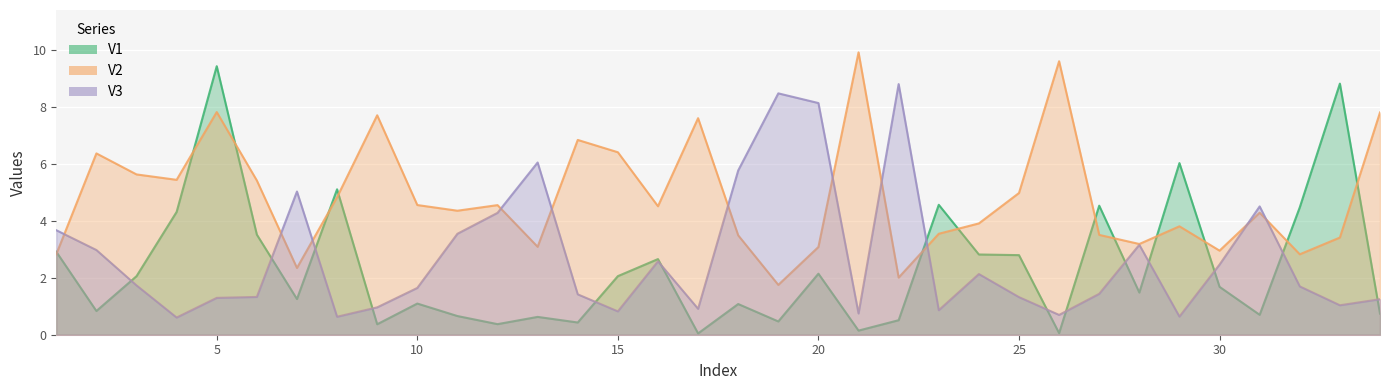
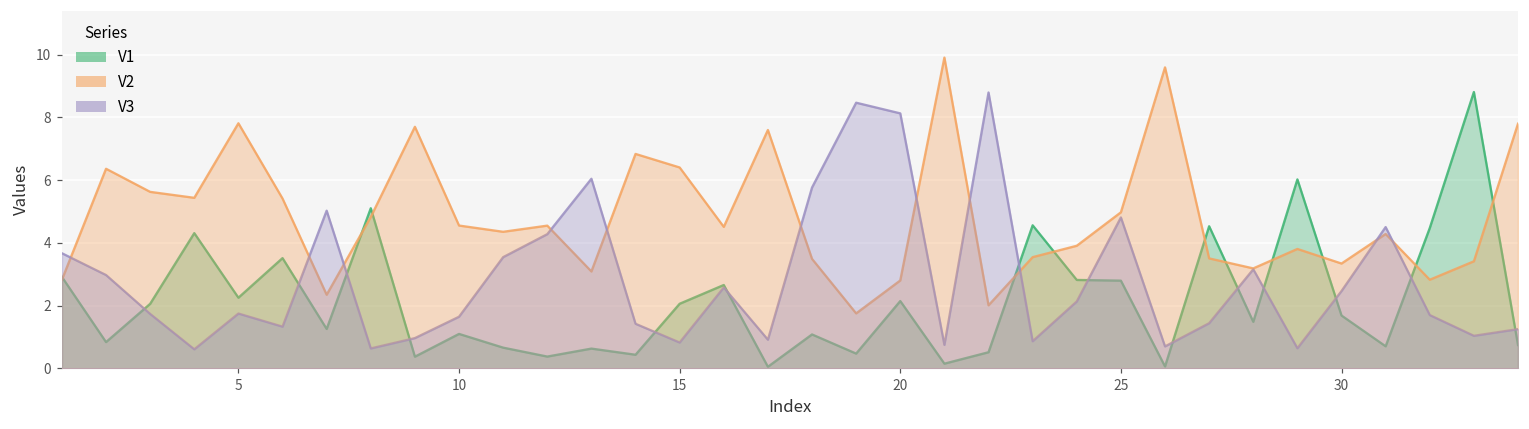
  {
    "V1": {
-     "5": 9.4,
+     "5": 2.2,
      "10": 1.1,
      "15": 2.1,
      "20": 2.1,
      "25": 2.8,
      "30": 1.7
    },
    "V2": {
      "5": 7.8,
      "10": 4.6,
      "15": 6.4,
-     "20": 3.1,
+     "20": 2.8,
      "25": 5.0,
-     "30": 3.0
+     "30": 3.3
    },
    "V3": {
-     "5": 1.3,
+     "5": 1.7,
      "10": 1.6,
      "15": 0.8,
      "20": 8.1,
-     "25": 1.3,
+     "25": 4.8,
      "30": 2.5
    }
  }
